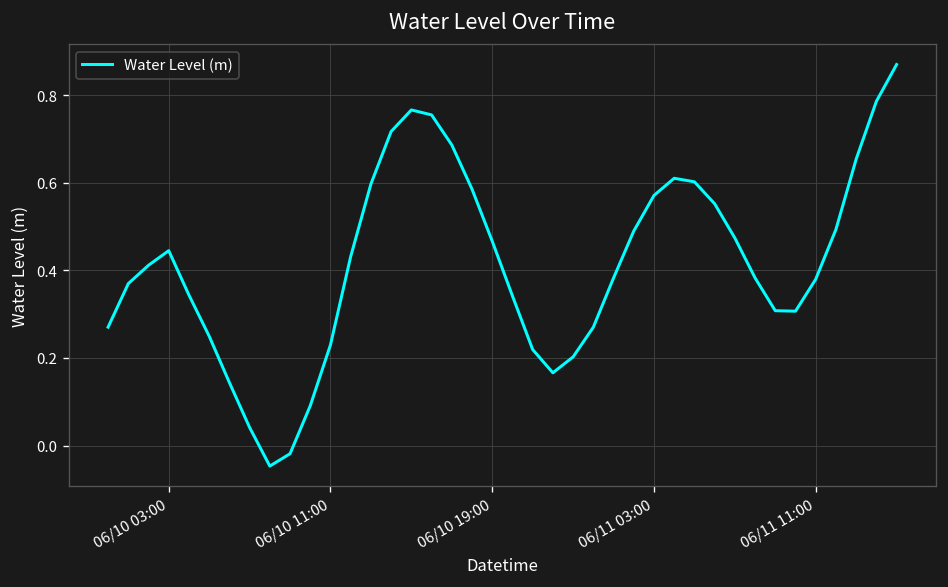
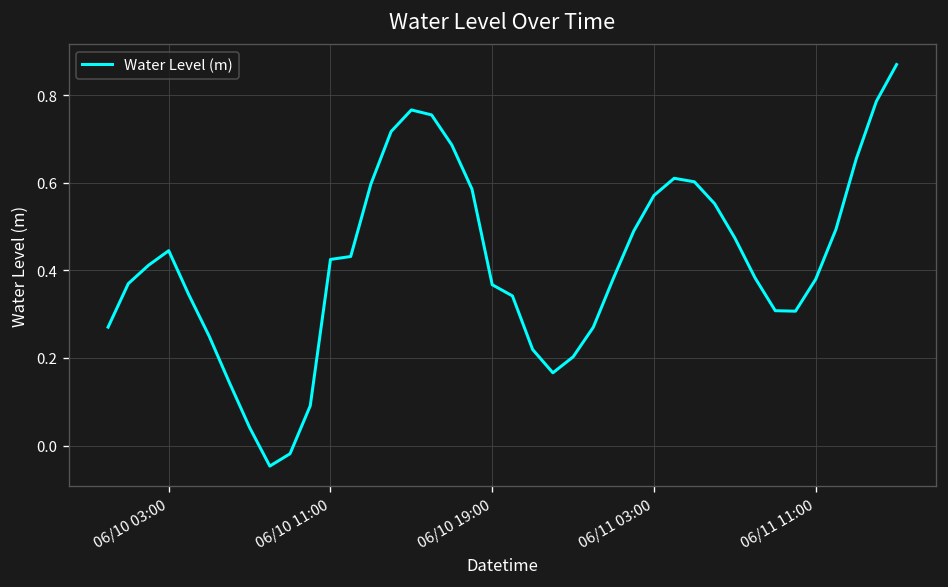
  {
    "06/10 03:00": 0.44,
-   "06/10 11:00": 0.23,
-   "06/10 19:00": 0.47,
+   "06/10 11:00": 0.42,
+   "06/10 19:00": 0.37,
    "06/11 03:00": 0.57,
    "06/11 11:00": 0.38
  }
